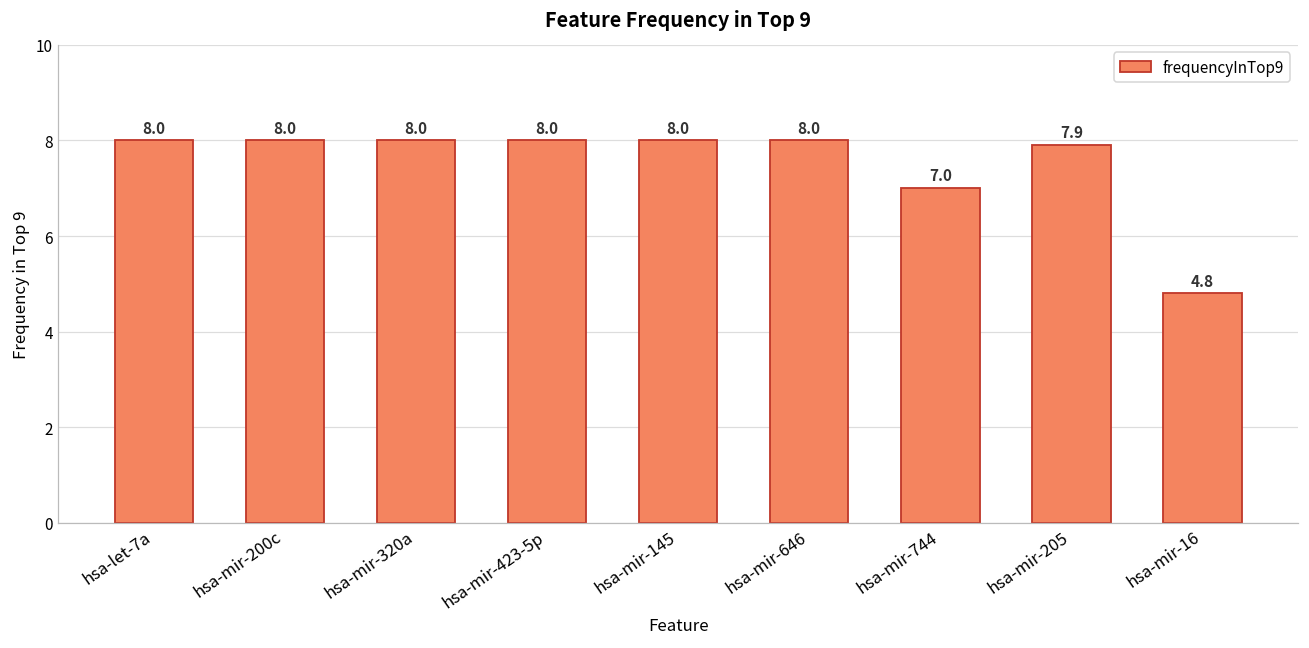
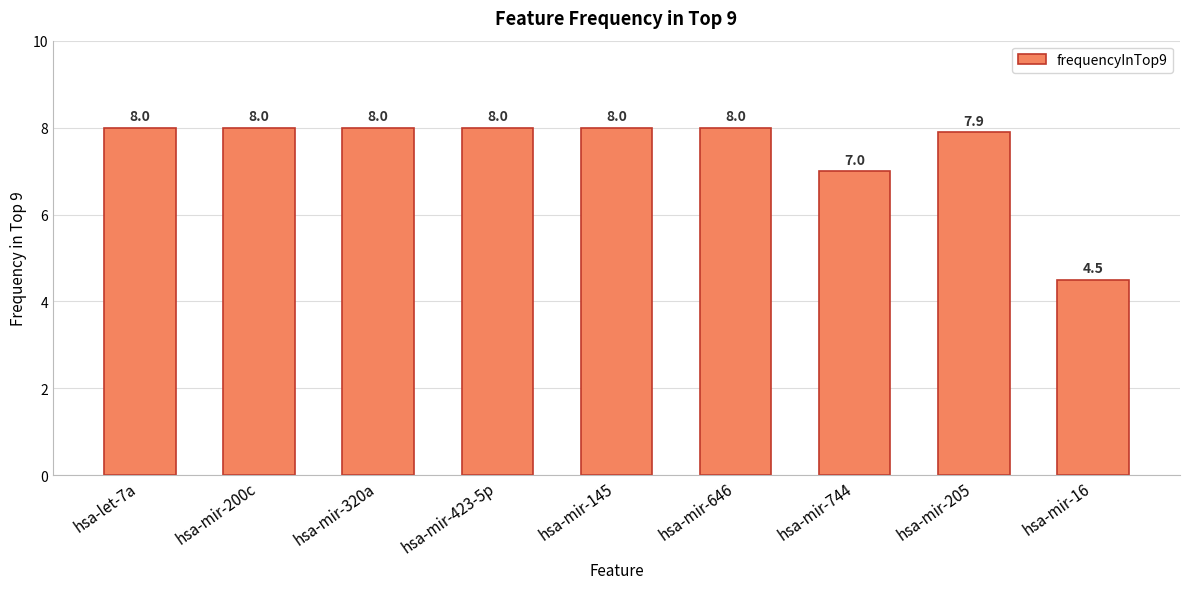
  {
    "hsa-let-7a": 8.0,
    "hsa-mir-200c": 8.0,
    "hsa-mir-320a": 8.0,
    "hsa-mir-423-5p": 8.0,
    "hsa-mir-145": 8.0,
    "hsa-mir-646": 8.0,
    "hsa-mir-744": 7.0,
    "hsa-mir-205": 7.9,
-   "hsa-mir-16": 4.8
+   "hsa-mir-16": 4.5
  }
